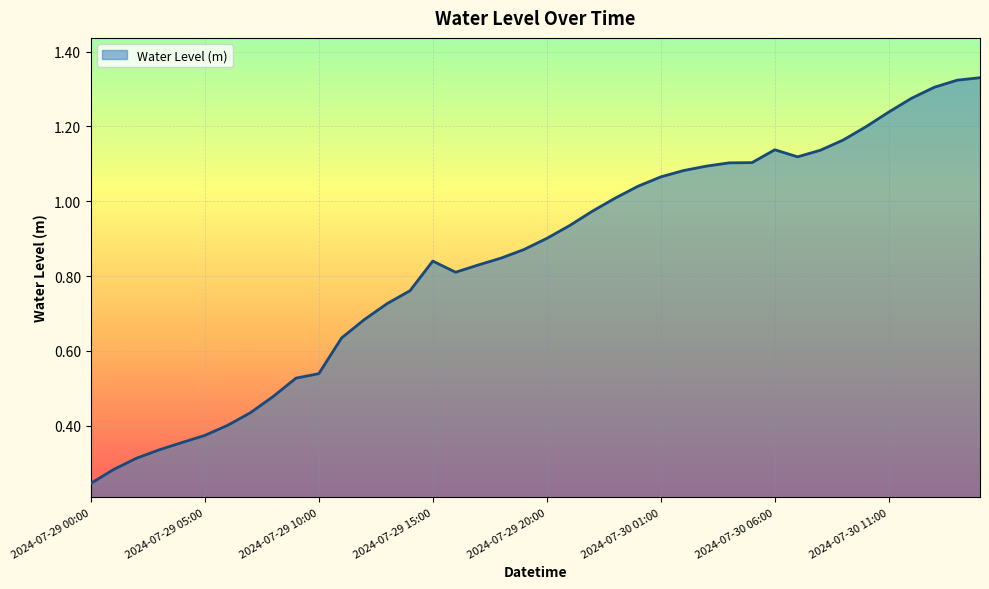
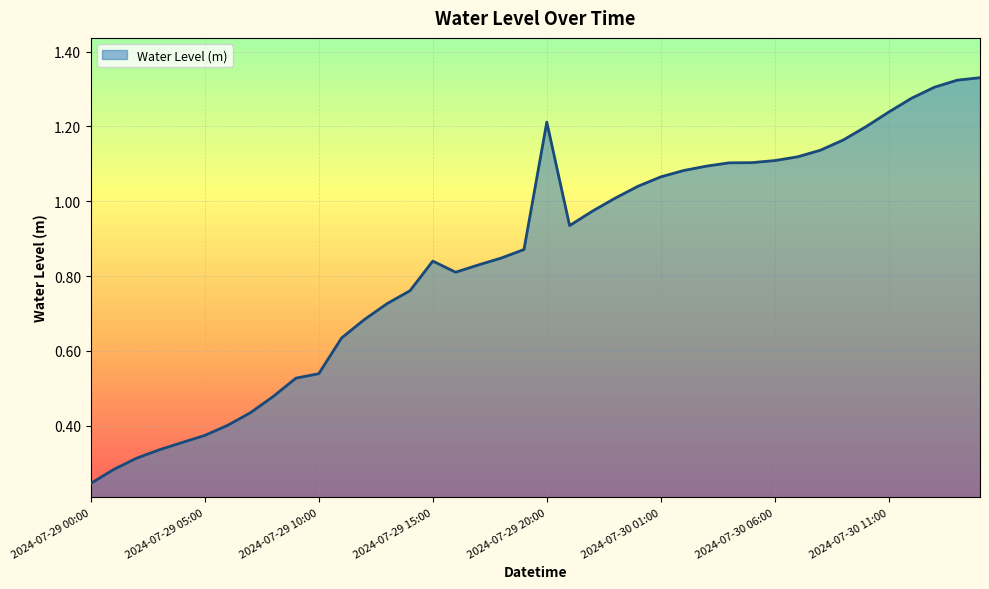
  {
    "2024-07-29 00:00": 0.25,
    "2024-07-29 05:00": 0.37,
    "2024-07-29 10:00": 0.54,
    "2024-07-29 15:00": 0.84,
-   "2024-07-29 20:00": 0.90,
+   "2024-07-29 20:00": 1.21,
    "2024-07-30 01:00": 1.07,
-   "2024-07-30 06:00": 1.14,
+   "2024-07-30 06:00": 1.11,
    "2024-07-30 11:00": 1.24
  }
